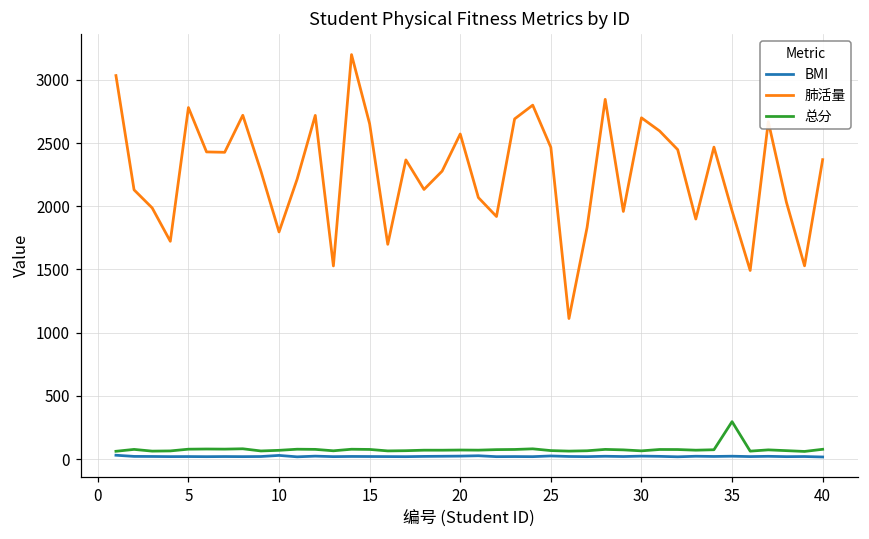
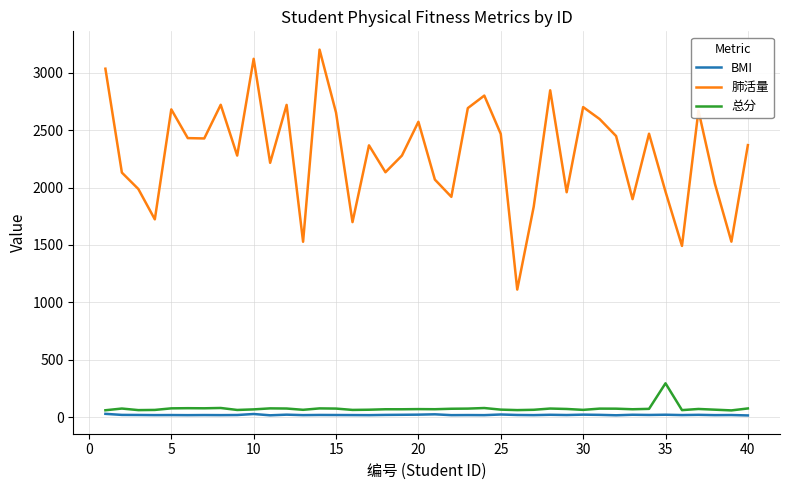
  {
    "BMI": {
      "5": 20,
      "10": 30,
      "15": 20,
      "20": 20,
      "25": 20,
      "30": 20,
      "35": 20,
      "40": 20
    },
    "肺活量": {
-     "5": 2780,
-     "10": 1800,
+     "5": 2680,
+     "10": 3120,
      "15": 2650,
      "20": 2570,
      "25": 2470,
      "30": 2700,
      "35": 1960,
      "40": 2370
    },
    "总分": {
      "5": 80,
      "10": 70,
      "15": 80,
      "20": 70,
      "25": 70,
      "30": 70,
      "35": 300,
      "40": 80
    }
  }
